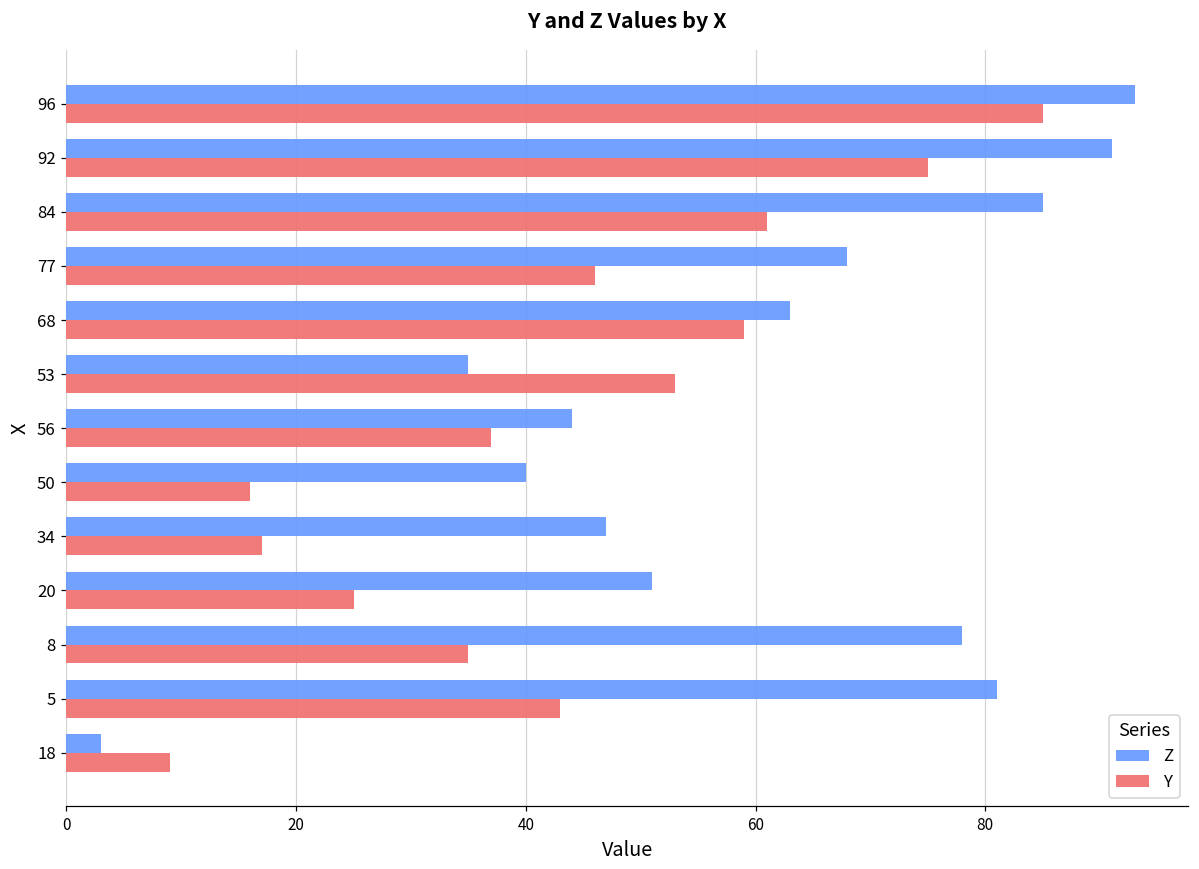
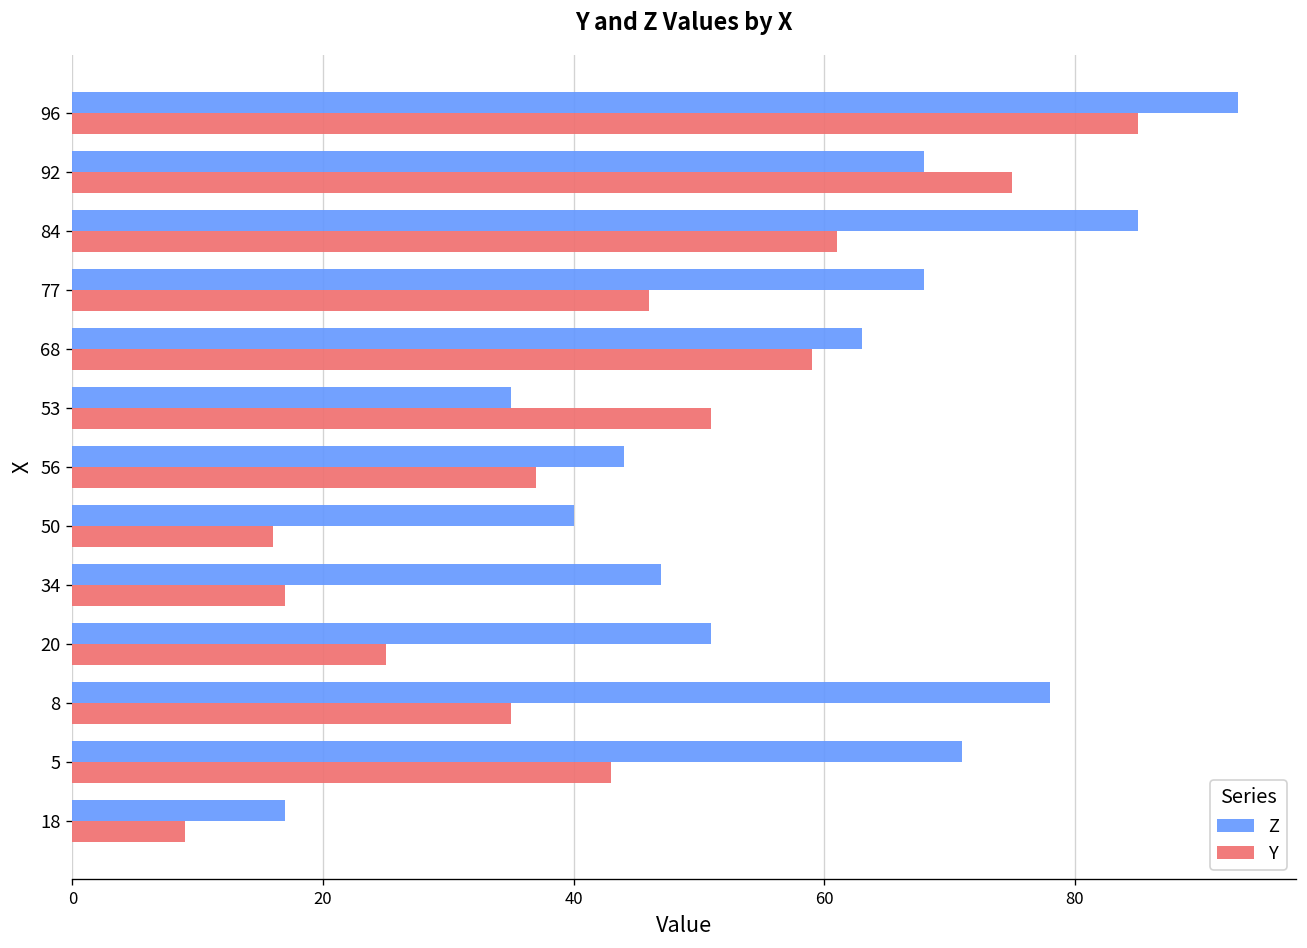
  {
    "Z": {
      "96": 93,
-     "92": 91,
+     "92": 68,
      "84": 85,
      "77": 68,
      "68": 63,
      "53": 35,
      "56": 44,
      "50": 40,
      "34": 47,
      "20": 51,
      "8": 78,
-     "5": 81,
-     "18": 3
+     "5": 71,
+     "18": 17
    },
    "Y": {
      "96": 85,
      "92": 75,
      "84": 61,
      "77": 46,
      "68": 59,
-     "53": 53,
+     "53": 51,
      "56": 37,
      "50": 16,
      "34": 17,
      "20": 25,
      "8": 35,
      "5": 43,
      "18": 9
    }
  }
